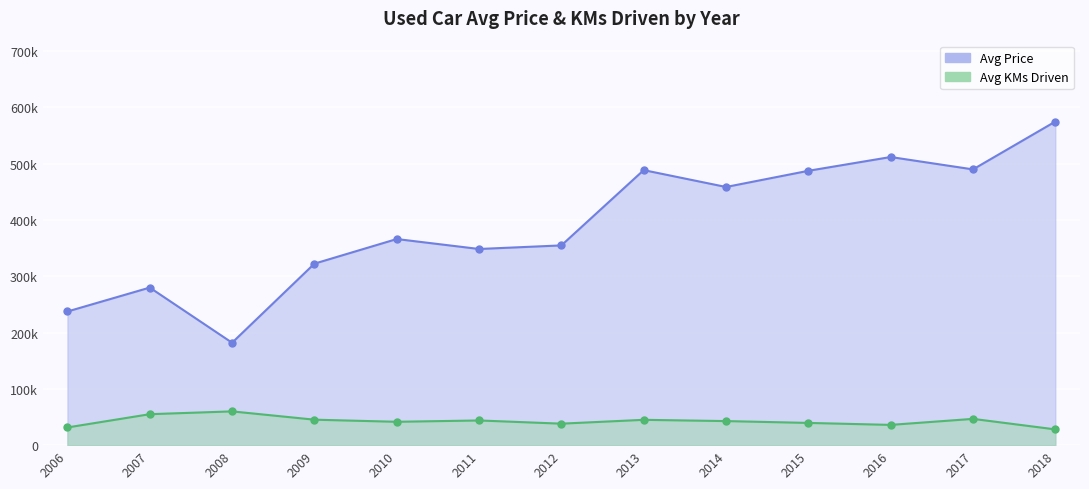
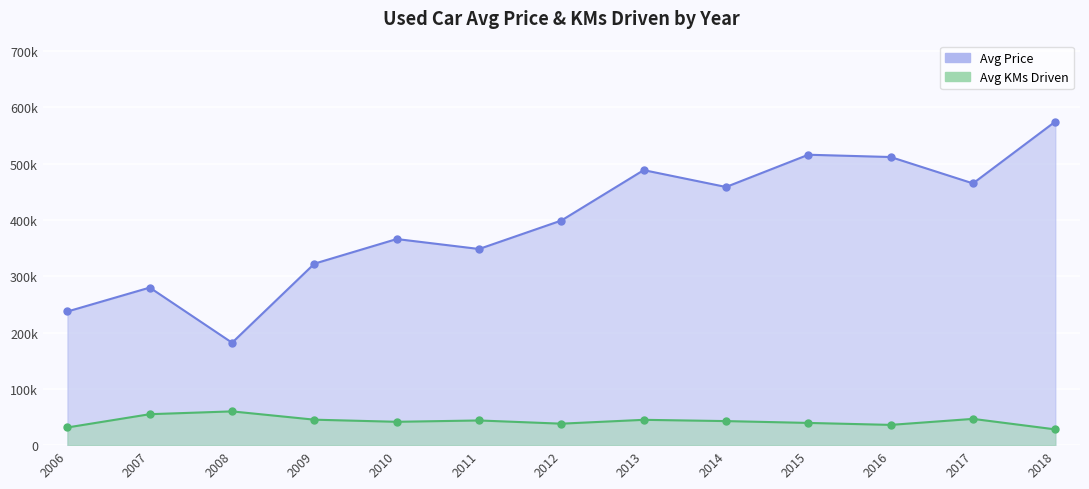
  {
    "Avg Price": {
      "2006": 240000,
      "2007": 280000,
      "2008": 180000,
      "2009": 320000,
      "2010": 370000,
      "2011": 350000,
-     "2012": 350000,
+     "2012": 400000,
      "2013": 490000,
      "2014": 460000,
-     "2015": 490000,
+     "2015": 520000,
      "2016": 510000,
-     "2017": 490000,
+     "2017": 470000,
      "2018": 580000
    },
    "Avg KMs Driven": {
      "2006": 30000,
      "2007": 60000,
      "2008": 60000,
      "2009": 50000,
      "2010": 40000,
      "2011": 40000,
      "2012": 40000,
      "2013": 50000,
      "2014": 40000,
      "2015": 40000,
      "2016": 40000,
      "2017": 50000,
      "2018": 30000
    }
  }
